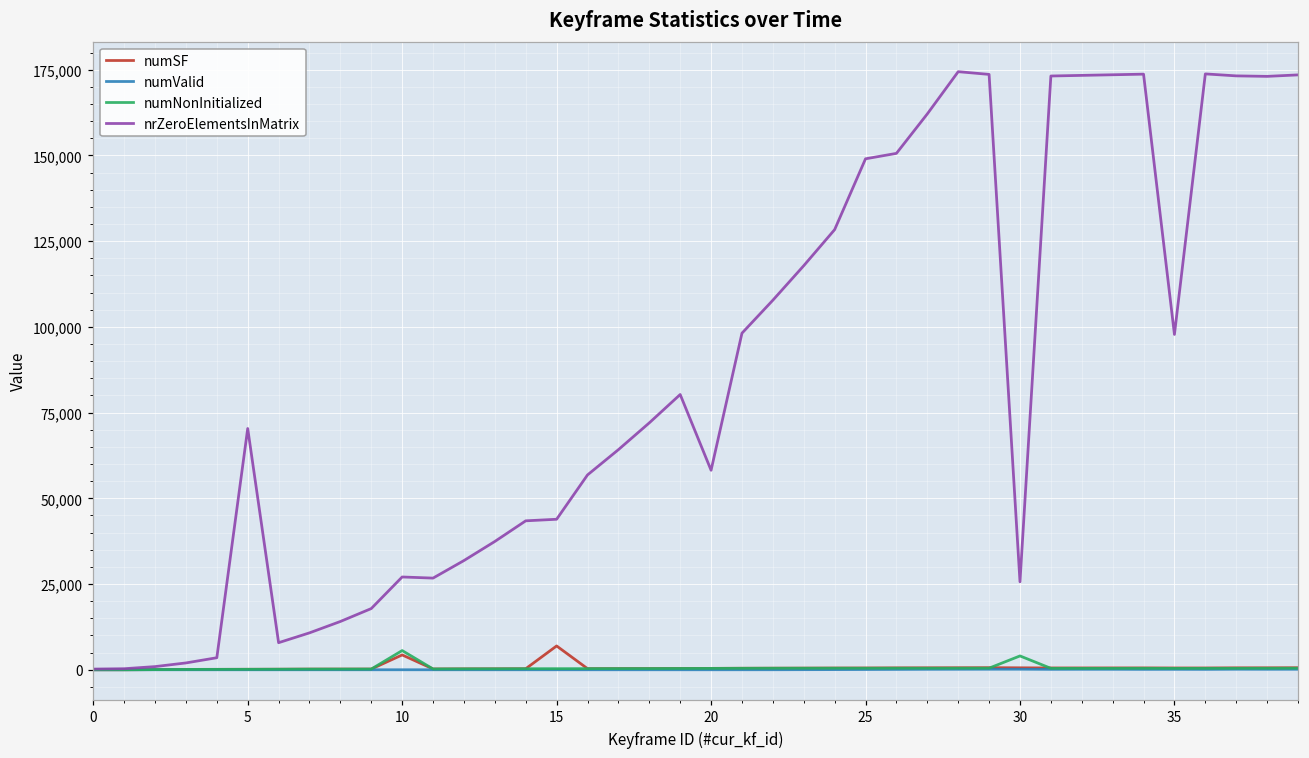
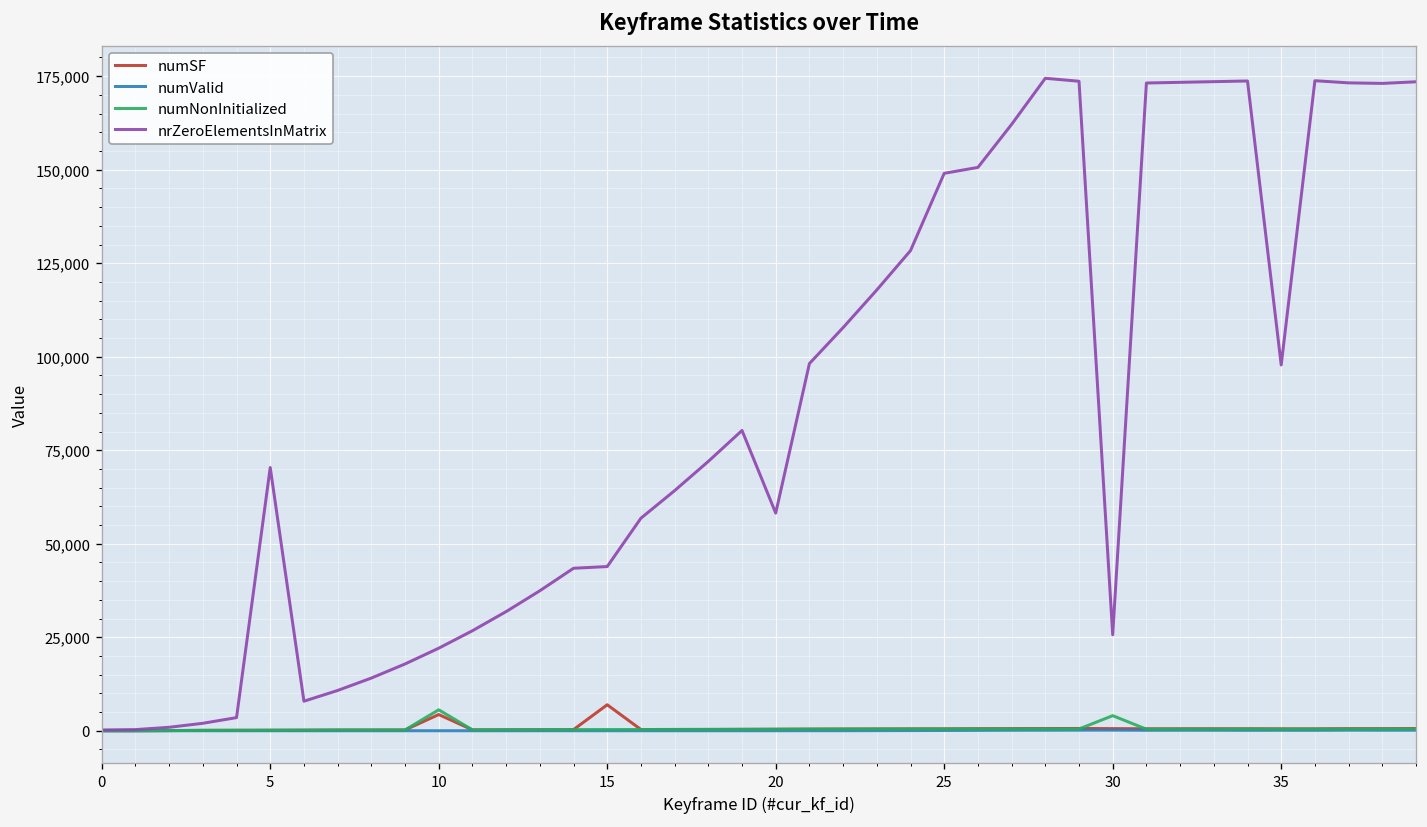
  {
    "numSF": {
      "10": "4,000",
      "15": "7,000"
    },
    "numValid": {
      "10": "0"
    },
    "numNonInitialized": {
      "10": "6,000",
      "30": "4,000"
    },
    "nrZeroElementsInMatrix": {
      "5": "70,000",
-     "10": "27,000",
+     "10": "22,000",
      "15": "44,000",
      "20": "58,000",
      "25": "149,000",
      "30": "26,000",
      "35": "98,000"
    }
  }
